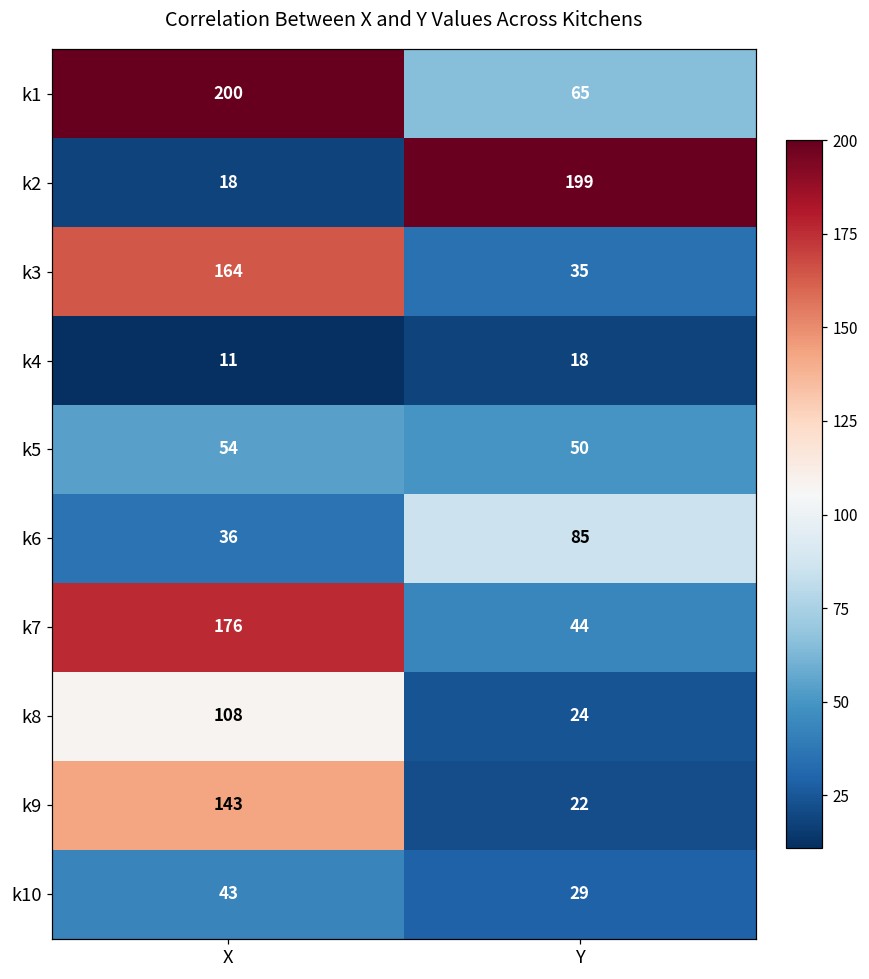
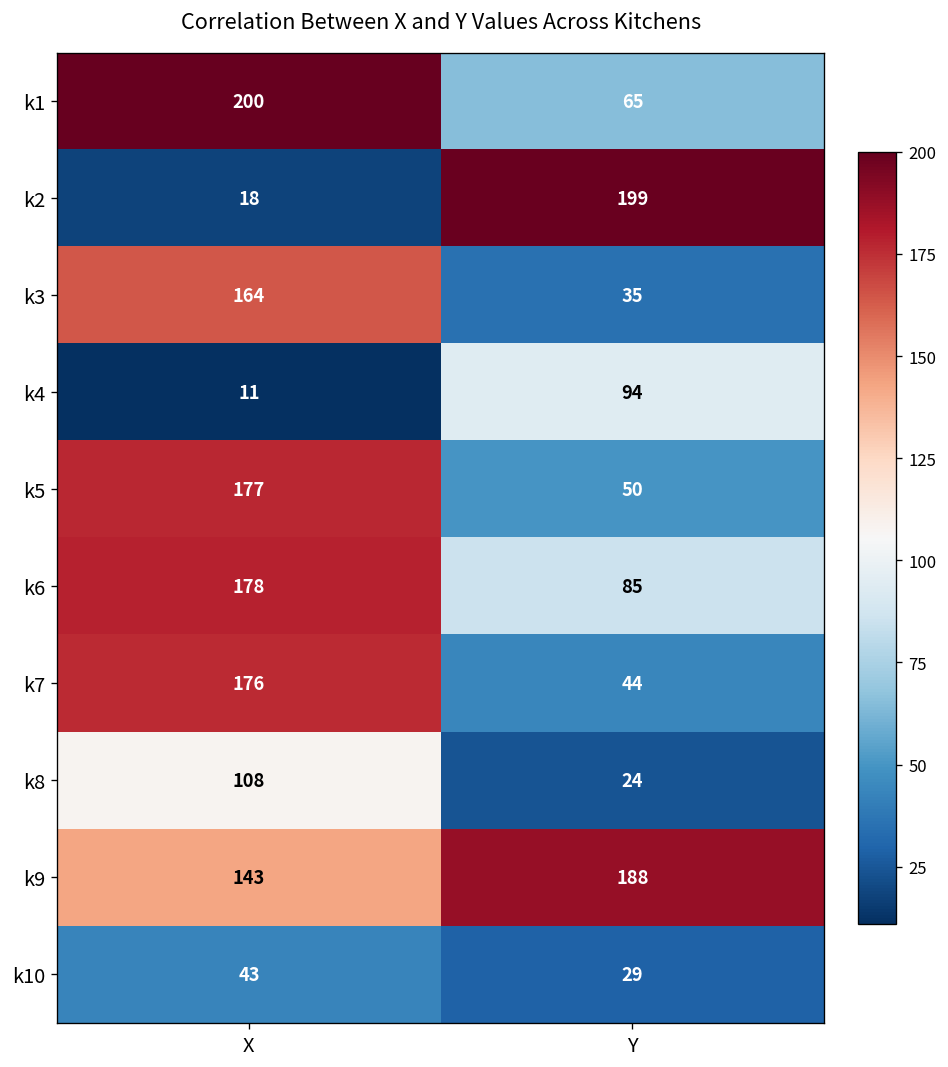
  {
    "k1": {
      "X": 200,
      "Y": 65
    },
    "k2": {
      "X": 18,
      "Y": 199
    },
    "k3": {
      "X": 164,
      "Y": 35
    },
    "k4": {
      "X": 11,
-     "Y": 18
+     "Y": 94
    },
    "k5": {
-     "X": 54,
+     "X": 177,
      "Y": 50
    },
    "k6": {
-     "X": 36,
+     "X": 178,
      "Y": 85
    },
    "k7": {
      "X": 176,
      "Y": 44
    },
    "k8": {
      "X": 108,
      "Y": 24
    },
    "k9": {
      "X": 143,
-     "Y": 22
+     "Y": 188
    },
    "k10": {
      "X": 43,
      "Y": 29
    }
  }
